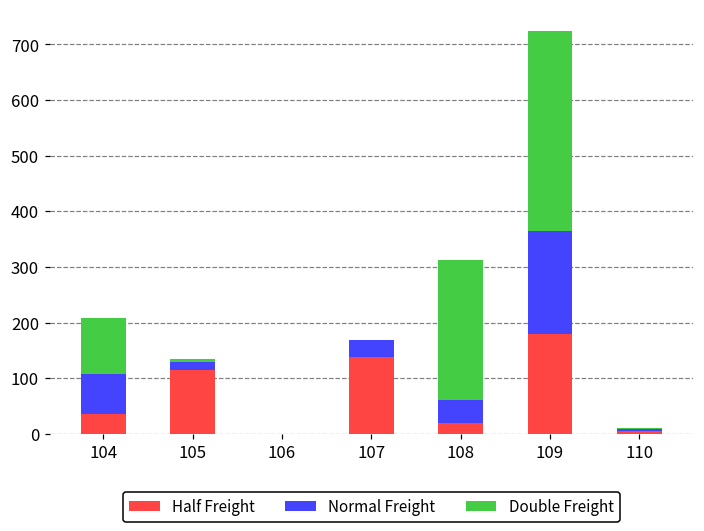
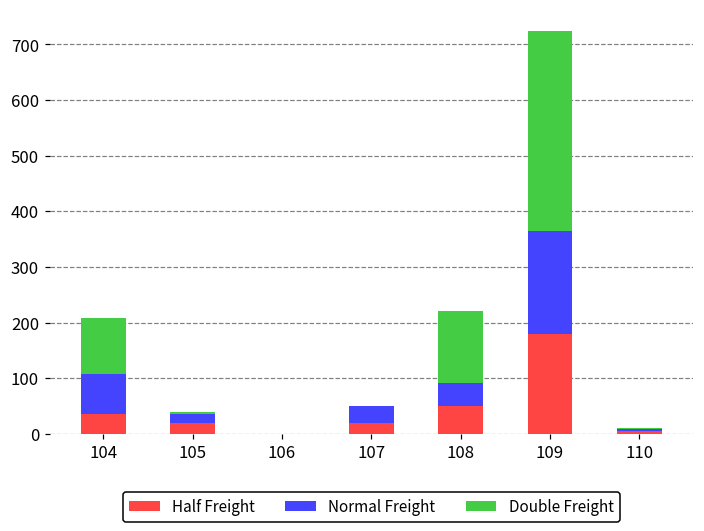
  {
    "Half Freight": {
      "104": 40,
-     "105": 120,
+     "105": 20,
      "106": 0,
-     "107": 140,
-     "108": 20,
+     "107": 20,
+     "108": 50,
      "109": 180,
      "110": 10
    },
    "Normal Freight": {
      "104": 70,
      "105": 20,
      "106": 0,
      "107": 30,
      "108": 40,
      "109": 190
    },
    "Double Freight": {
      "104": 100,
      "105": 10,
      "106": 0,
      "107": 0,
-     "108": 250,
+     "108": 130,
      "109": 360
    }
  }
